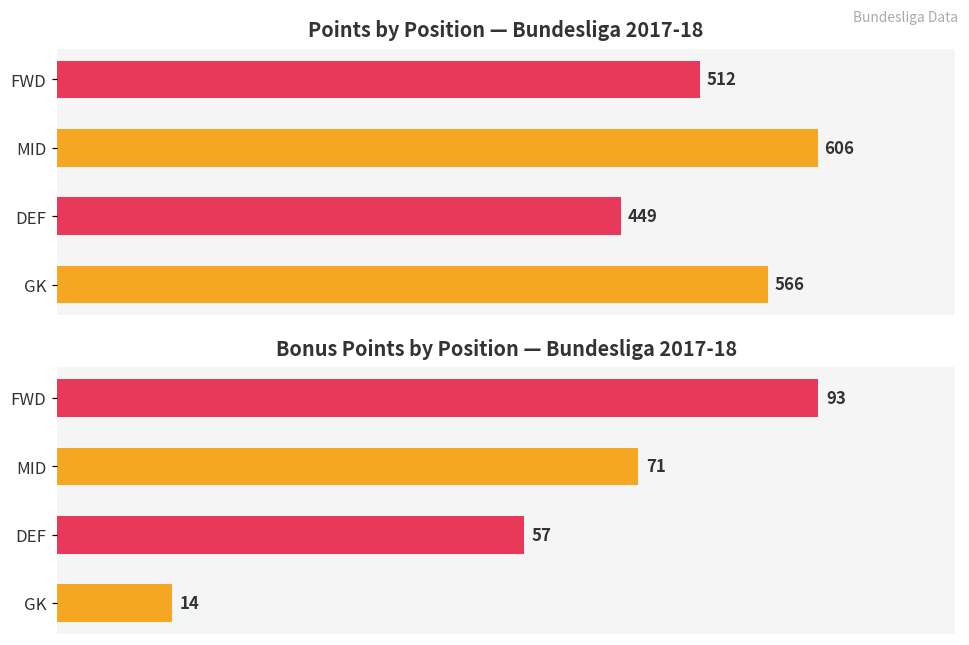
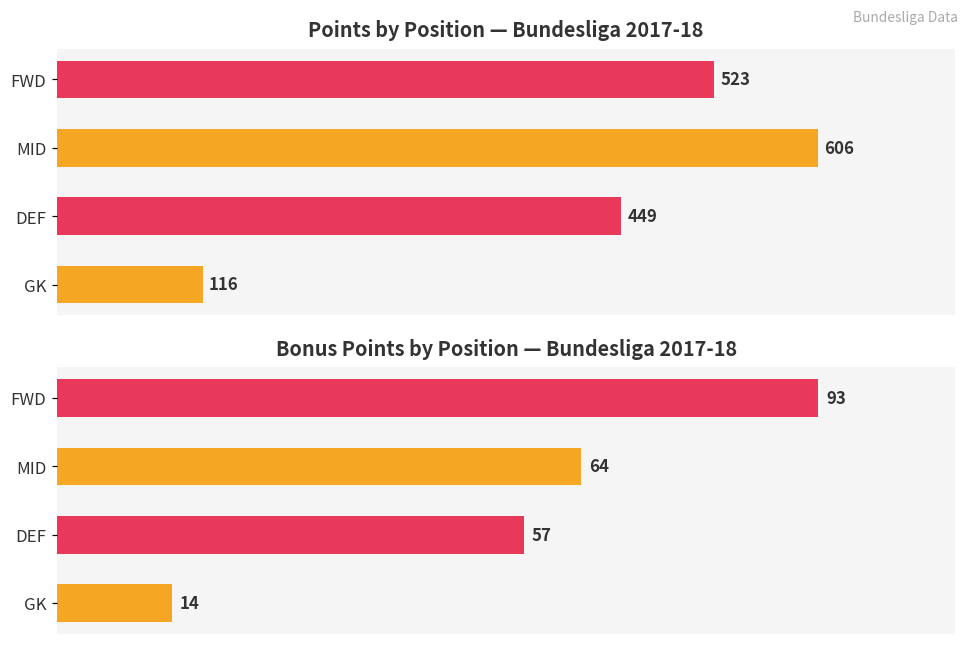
  {
    "Points by Position — Bundesliga 2017-18": {
-     "FWD": 512,
+     "FWD": 523,
      "MID": 606,
      "DEF": 449,
-     "GK": 566
+     "GK": 116
    },
    "Bonus Points by Position — Bundesliga 2017-18": {
      "FWD": 93,
-     "MID": 71,
+     "MID": 64,
      "DEF": 57,
      "GK": 14
    }
  }
